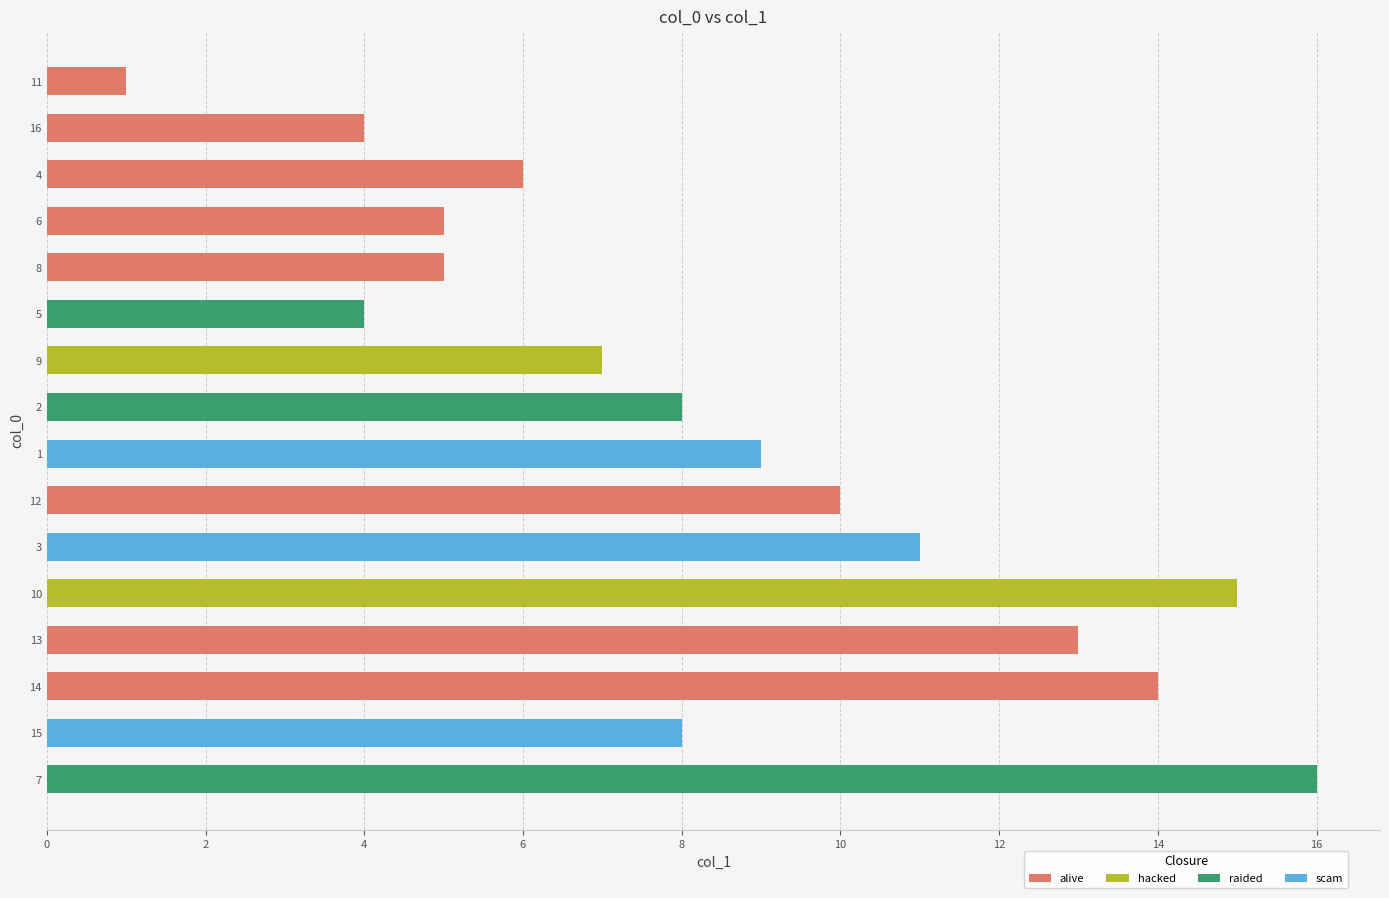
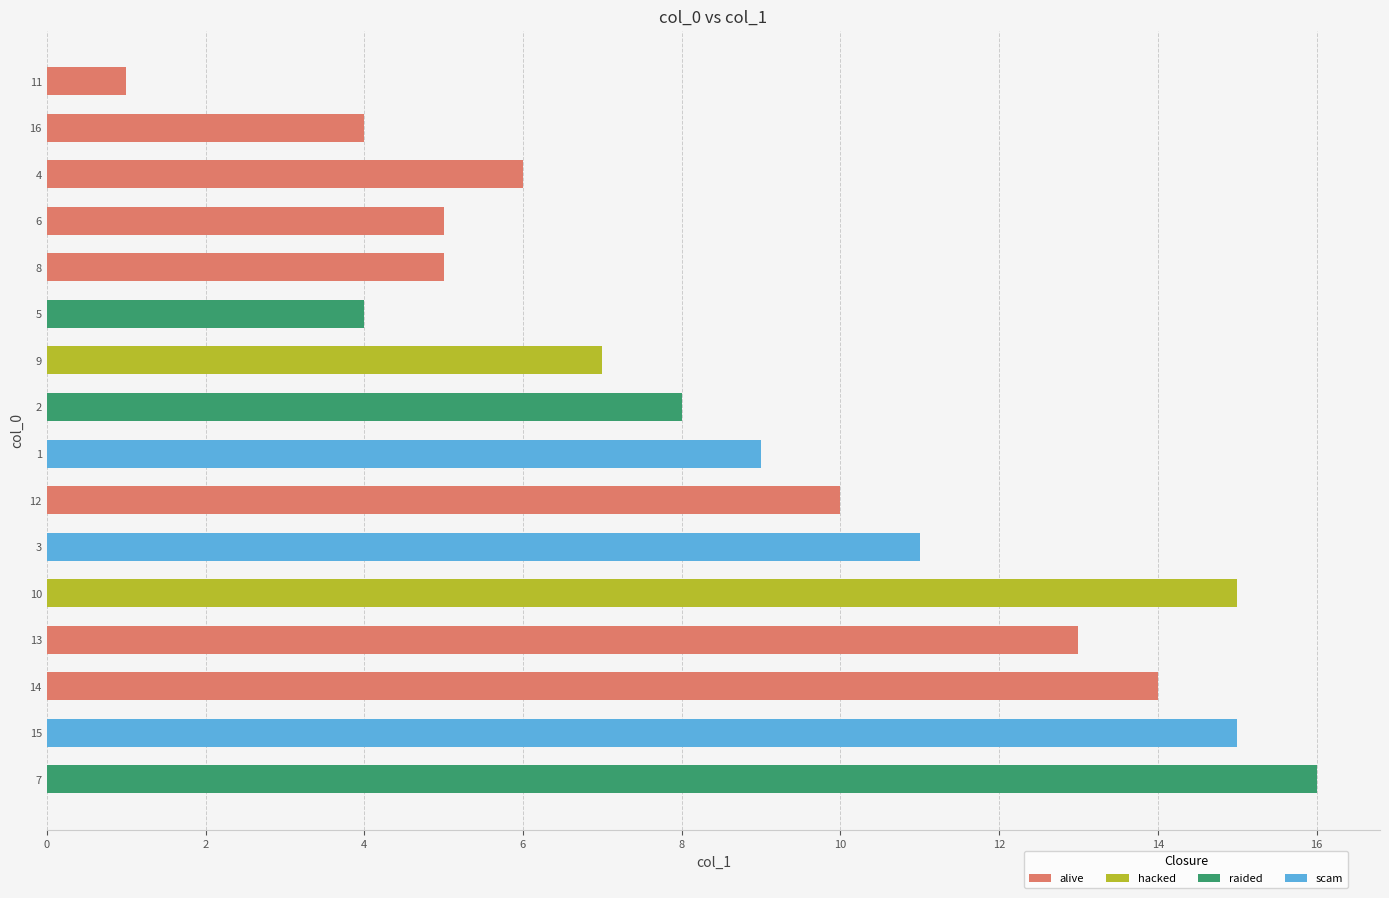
  {
    "11": 1,
    "16": 4,
    "4": 6,
    "6": 5,
    "8": 5,
    "5": 4,
    "9": 7,
    "2": 8,
    "1": 9,
    "12": 10,
    "3": 11,
    "10": 15,
    "13": 13,
    "14": 14,
-   "15": 8,
+   "15": 15,
    "7": 16
  }
